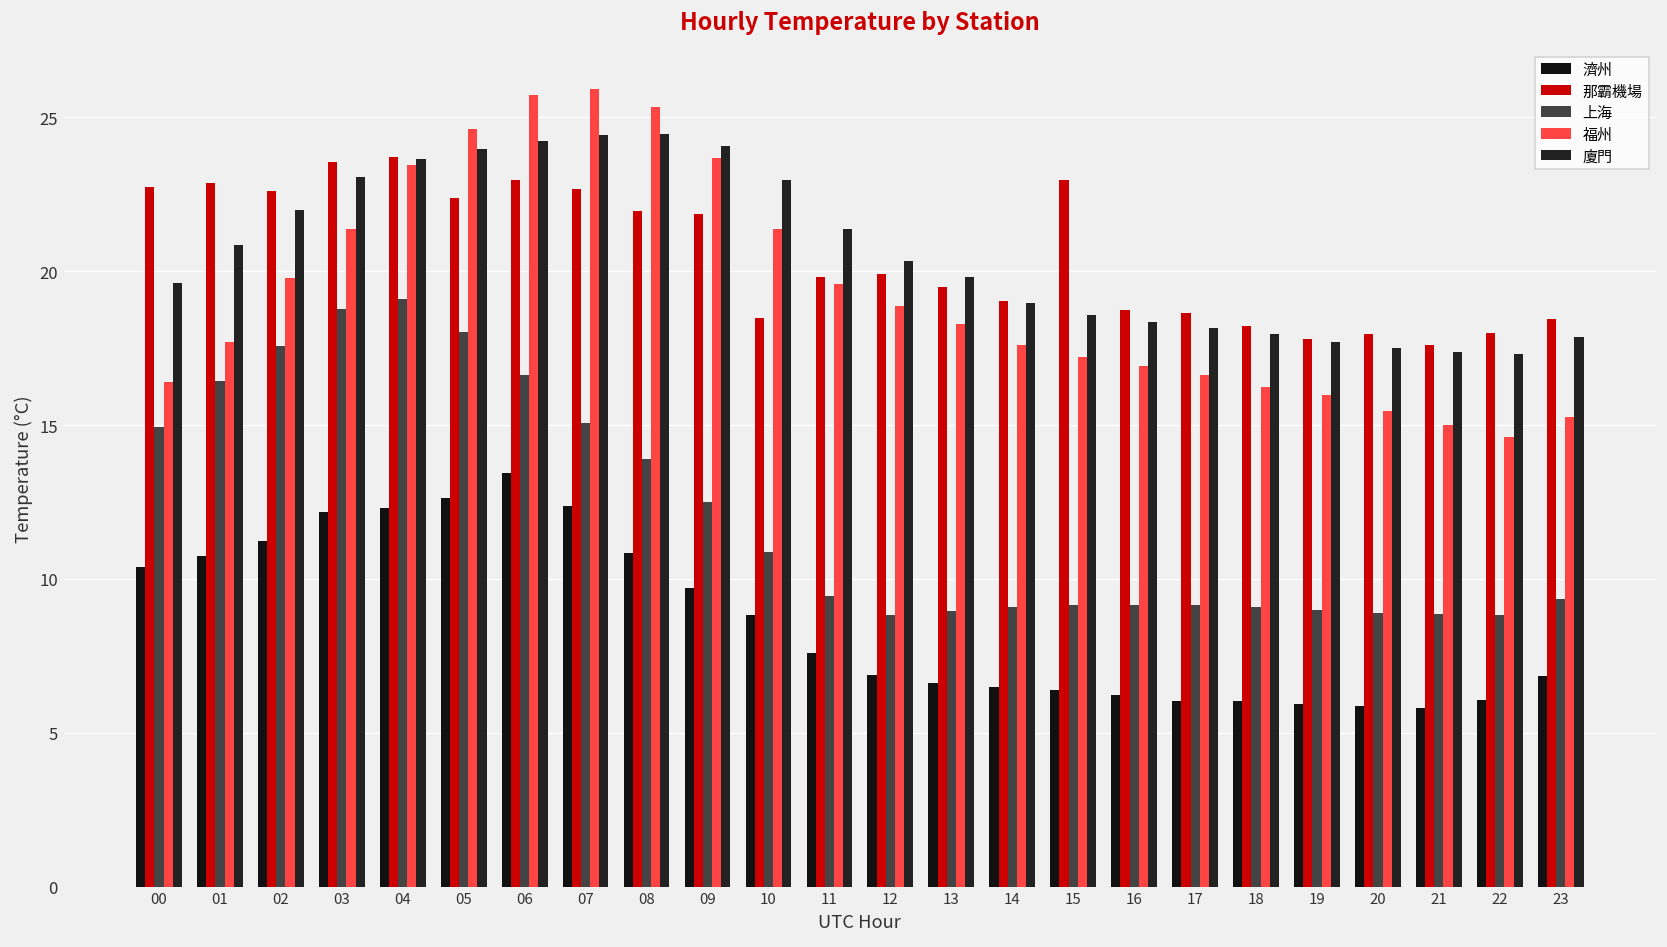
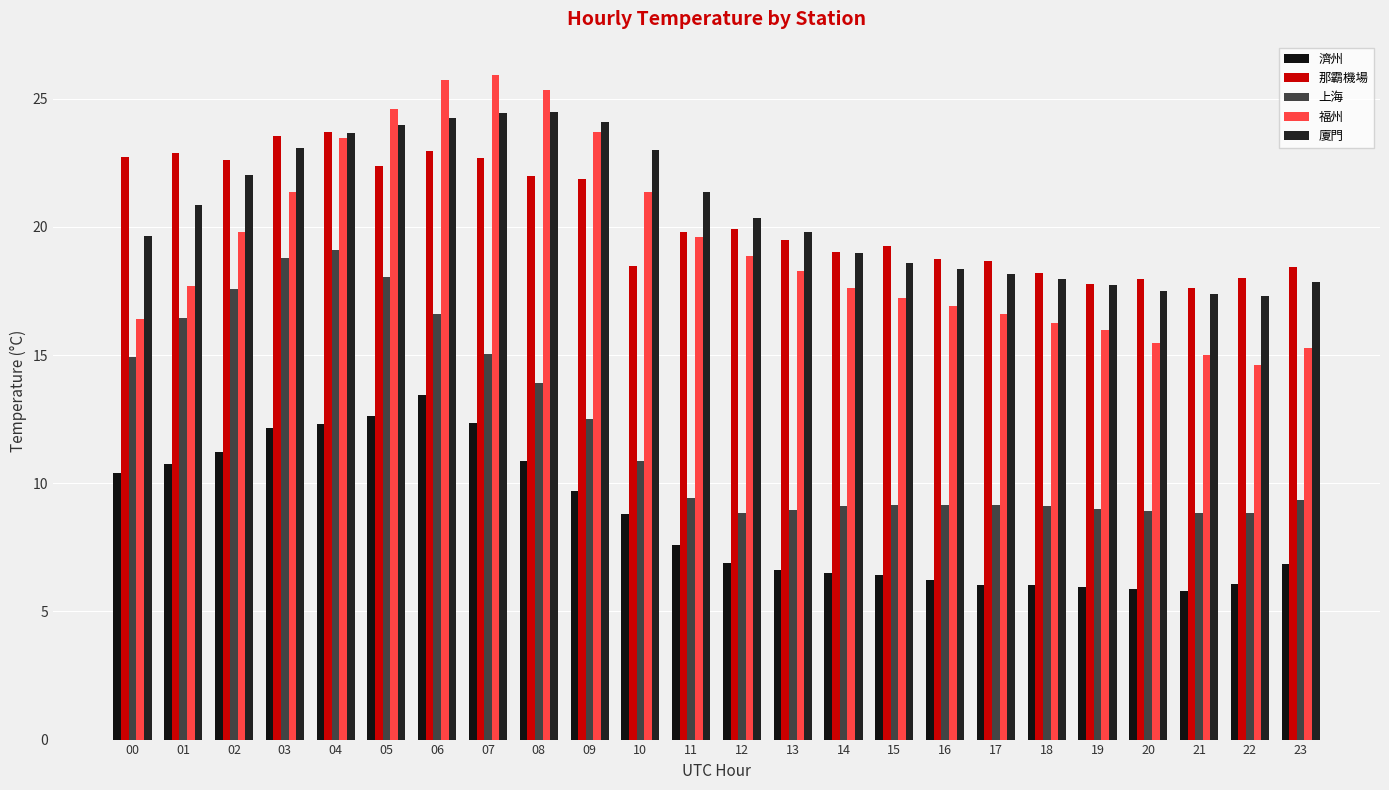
  {
    "那霸機場": {
      "00": 22.7,
      "01": 22.9,
      "02": 22.6,
      "03": 23.5,
      "04": 23.7,
      "05": 22.4,
      "06": 23.0,
      "07": 22.7,
      "08": 22.0,
      "09": 21.9,
      "10": 18.5,
      "11": 19.8,
      "12": 19.9,
      "13": 19.5,
      "14": 19.0,
-     "15": 23.0,
+     "15": 19.2,
      "16": 18.7,
      "17": 18.7,
      "18": 18.2,
      "19": 17.8,
      "20": 18.0,
      "21": 17.6,
      "22": 18.0,
      "23": 18.4
    },
    "福州": {
      "00": 16.4,
      "01": 17.7,
      "02": 19.8,
      "03": 21.4,
      "04": 23.5,
      "05": 24.6,
      "06": 25.7,
      "07": 25.9,
      "08": 25.4,
      "09": 23.7,
      "10": 21.4,
      "11": 19.6,
      "12": 18.9,
      "13": 18.3,
      "14": 17.6,
      "15": 17.2,
      "16": 16.9,
      "17": 16.6,
      "18": 16.2,
      "19": 16.0,
      "20": 15.5,
      "21": 15.0,
      "22": 14.6,
      "23": 15.3
    }
  }
